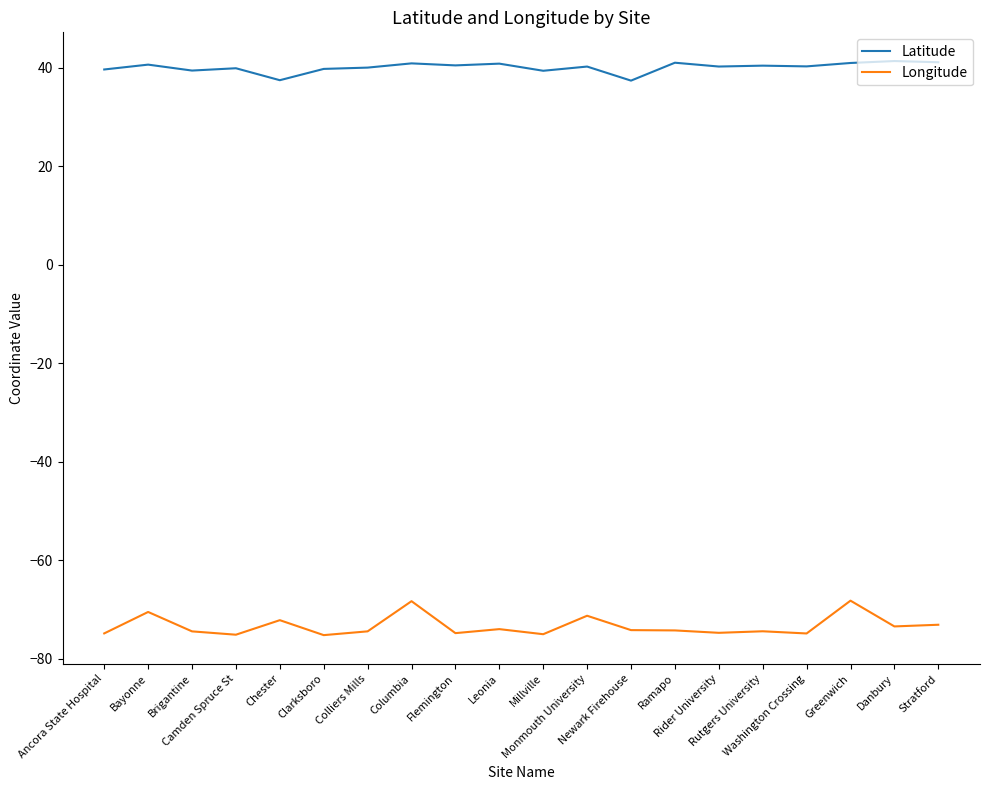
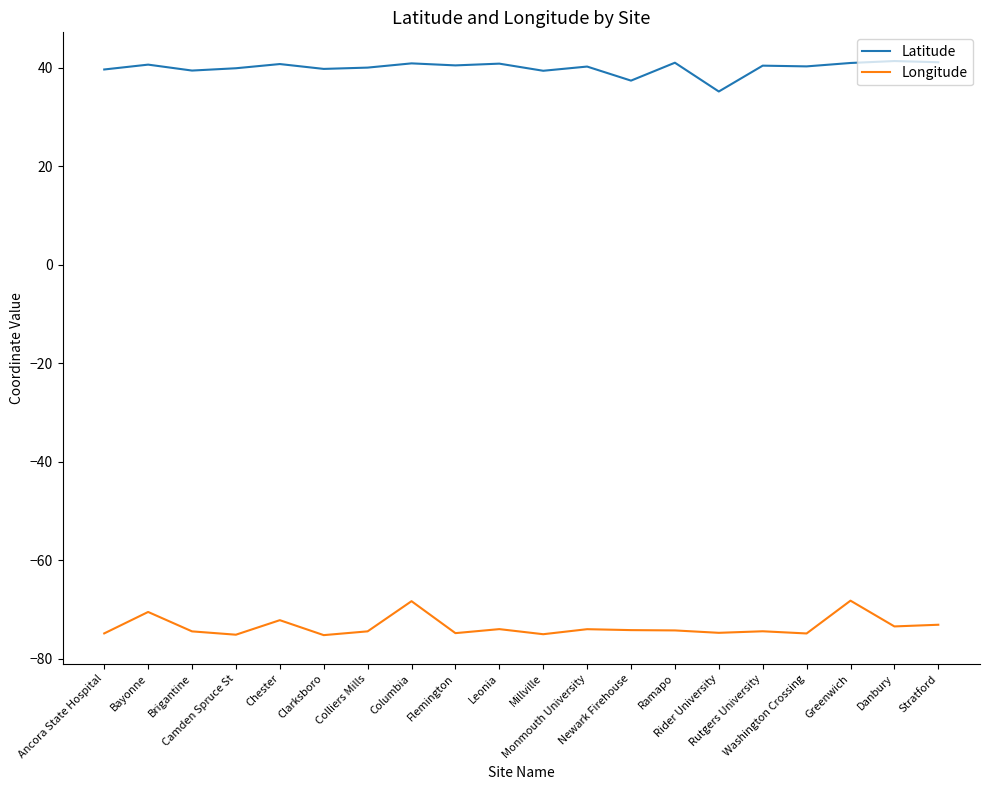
  {
    "Latitude": {
      "Ancora State Hospital": 40,
      "Bayonne": 41,
      "Brigantine": 39,
      "Camden Spruce St": 40,
-     "Chester": 38,
+     "Chester": 41,
      "Clarksboro": 40,
      "Colliers Mills": 40,
      "Columbia": 41,
      "Flemington": 41,
      "Leonia": 41,
      "Millville": 39,
      "Monmouth University": 40,
      "Newark Firehouse": 37,
      "Ramapo": 41,
-     "Rider University": 40,
+     "Rider University": 35,
      "Rutgers University": 40,
      "Washington Crossing": 40,
      "Greenwich": 41
    },
    "Longitude": {
      "Ancora State Hospital": -75,
      "Bayonne": -71,
      "Brigantine": -74,
      "Camden Spruce St": -75,
      "Chester": -72,
      "Clarksboro": -75,
      "Colliers Mills": -74,
      "Columbia": -68,
      "Flemington": -75,
      "Leonia": -74,
      "Millville": -75,
-     "Monmouth University": -71,
+     "Monmouth University": -74,
      "Newark Firehouse": -74,
      "Ramapo": -74,
      "Rider University": -75,
      "Rutgers University": -74,
      "Washington Crossing": -75,
      "Greenwich": -68,
      "Danbury": -73,
      "Stratford": -73
    }
  }
